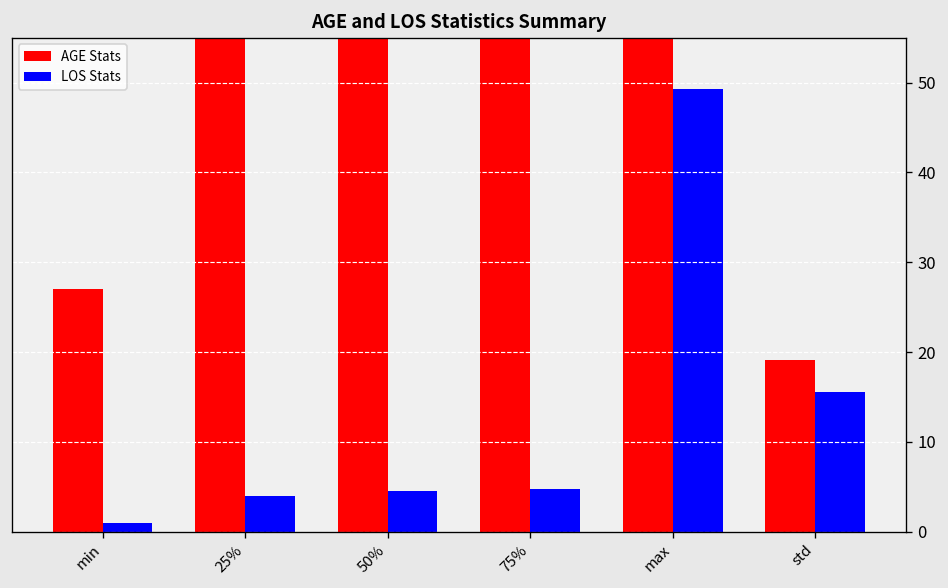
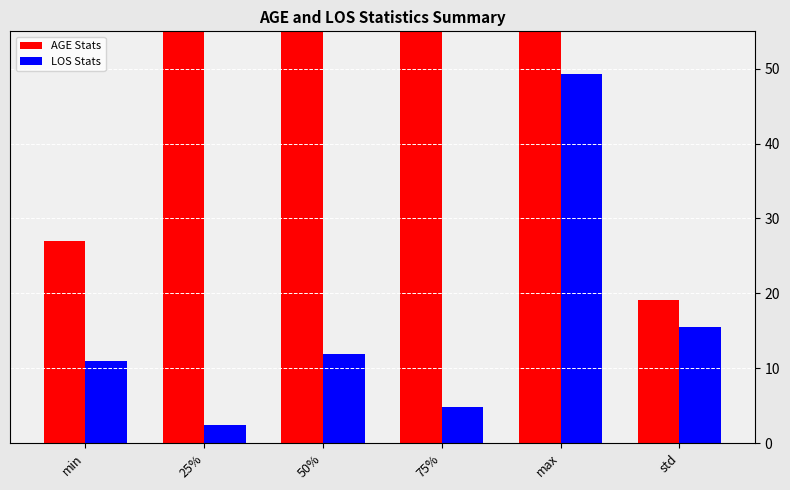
  {
    "AGE Stats": {
      "min": 27,
      "std": 19
    },
    "LOS Stats": {
-     "min": 1,
-     "25%": 4,
-     "50%": 5,
+     "min": 11,
+     "25%": 2,
+     "50%": 12,
      "75%": 5,
      "max": 49,
      "std": 16
    }
  }
